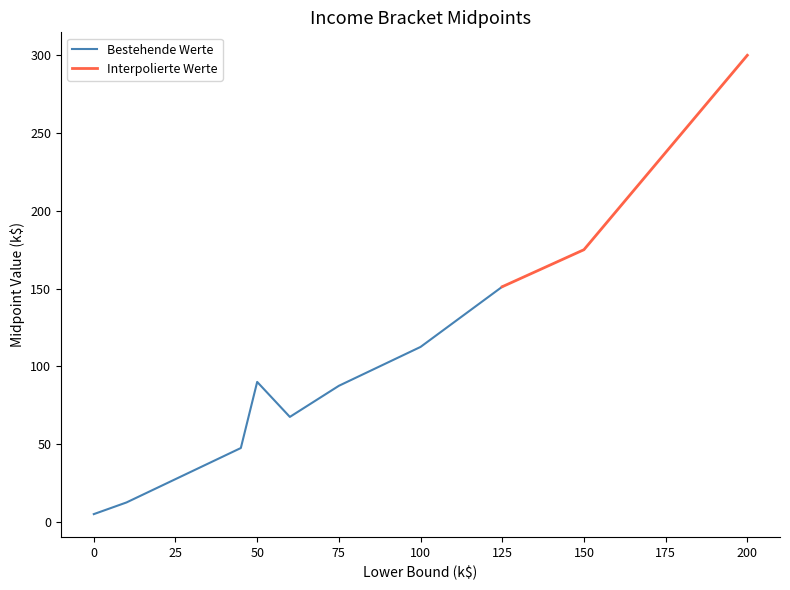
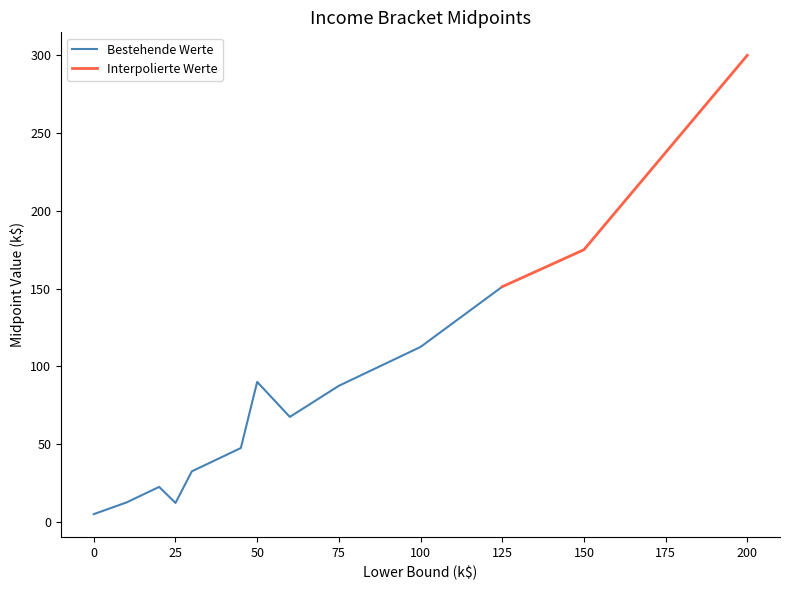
  {
    "Bestehende Werte": {
      "0": 5,
-     "25": 28,
+     "25": 12,
      "50": 90,
      "75": 88,
      "100": 113
    },
    "Interpolierte Werte": {
      "150": 175,
      "200": 300
    }
  }
